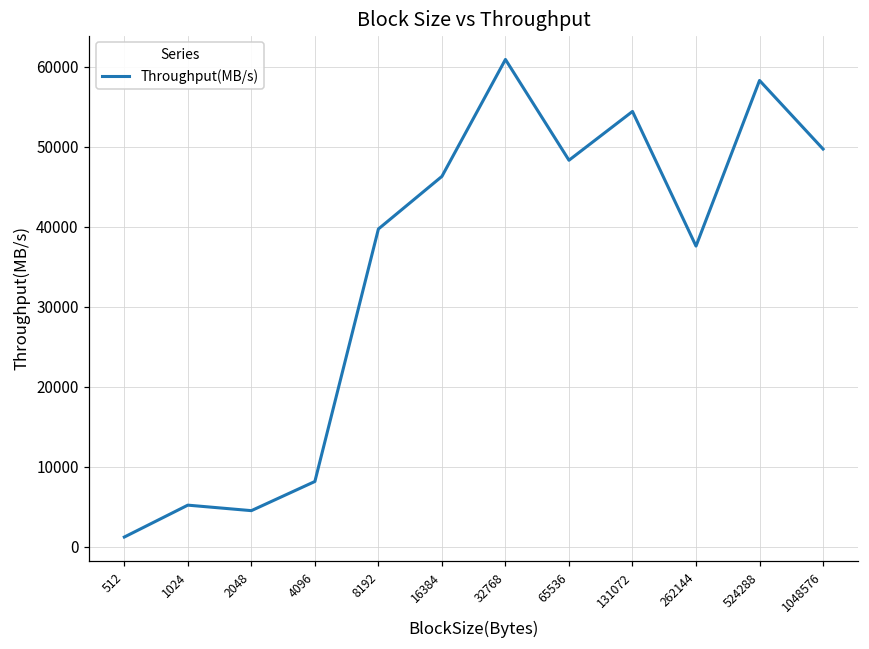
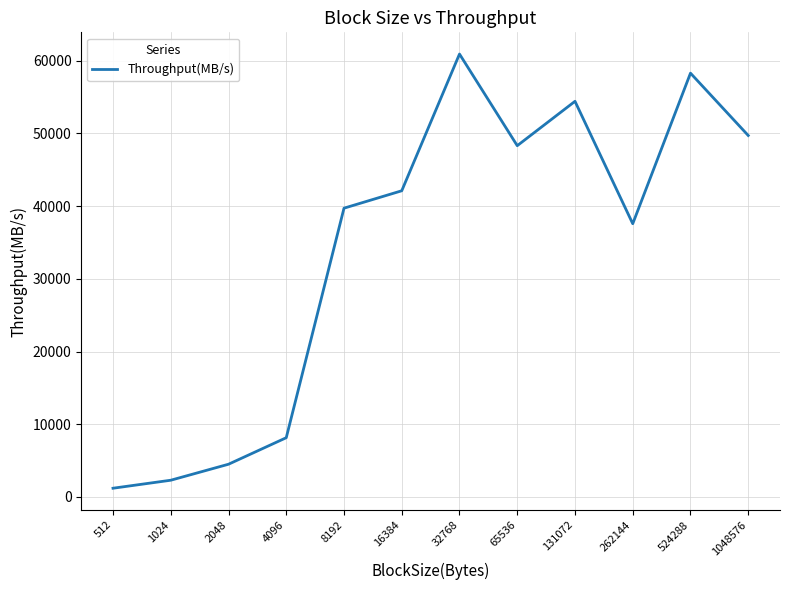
  {
    "512": 1000,
-   "1024": 5000,
+   "1024": 2000,
    "2048": 5000,
    "4096": 8000,
    "8192": 40000,
-   "16384": 46000,
+   "16384": 42000,
    "32768": 61000,
    "65536": 48000,
    "131072": 54000,
    "262144": 38000,
    "524288": 58000,
    "1048576": 50000
  }
